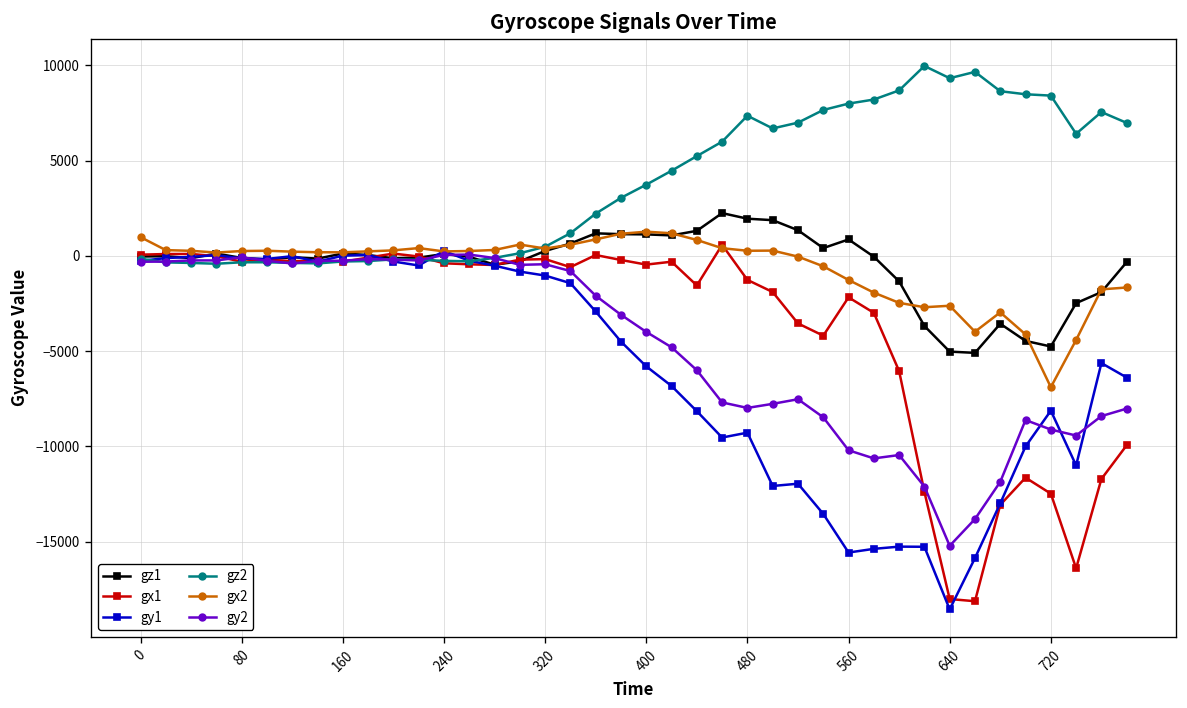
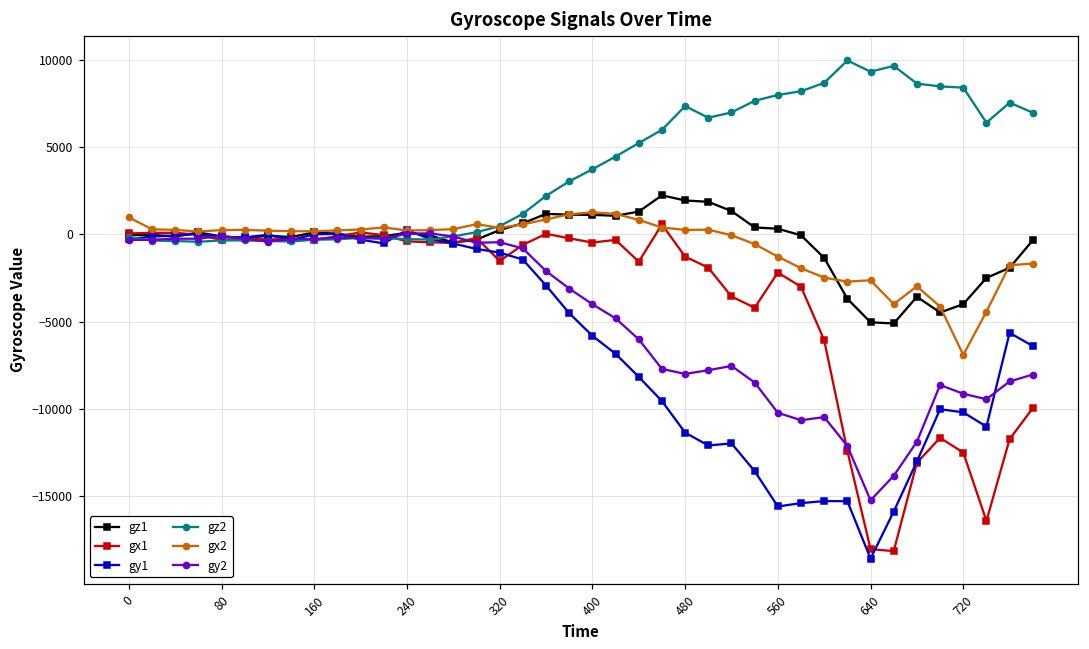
  {
    "gz1": {
      "480": 1900,
-     "560": 900,
+     "560": 300,
      "640": -5000,
-     "720": -4800
+     "720": -4000
    },
    "gx1": {
-     "320": -200,
+     "320": -1500,
      "400": -500,
      "480": -1300,
      "560": -2200,
      "640": -18000,
      "720": -12500
    },
    "gy1": {
      "320": -1000,
      "400": -5800,
-     "480": -9300,
+     "480": -11300,
      "560": -15600,
      "640": -18600,
-     "720": -8100
+     "720": -10200
    },
    "gz2": {
      "400": 3700,
      "480": 7400,
      "560": 8000,
      "640": 9300,
      "720": 8400
    },
    "gx2": {
      "0": 1000,
      "80": 300,
      "480": 300,
      "560": -1300,
      "640": -2600,
      "720": -6900
    },
    "gy2": {
      "320": -400,
      "400": -4000,
      "480": -8000,
      "560": -10200,
      "640": -15200,
      "720": -9100
    }
  }
